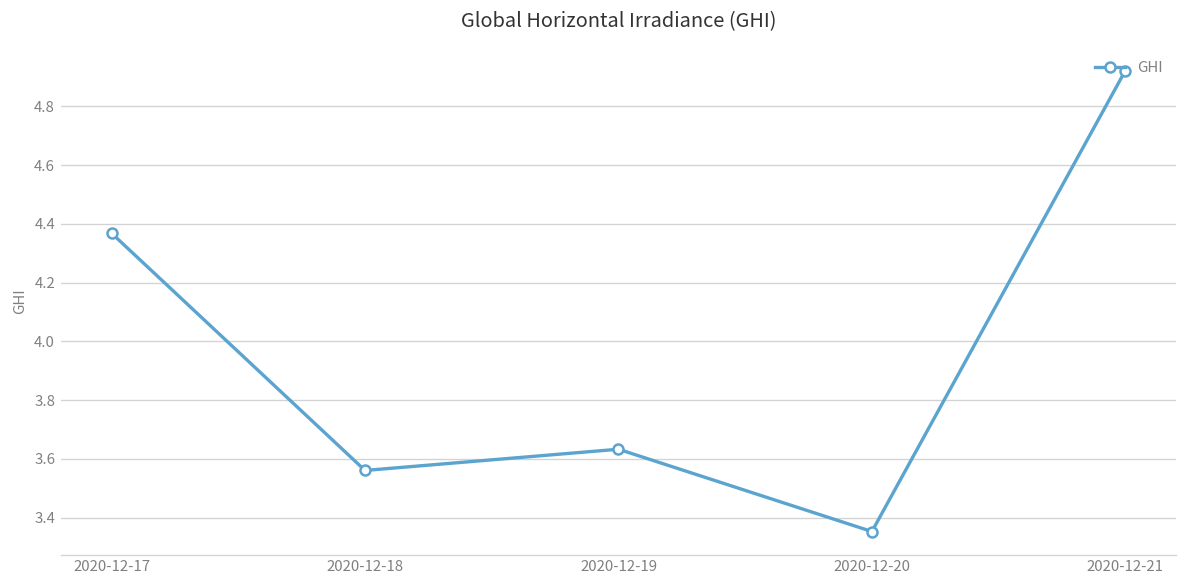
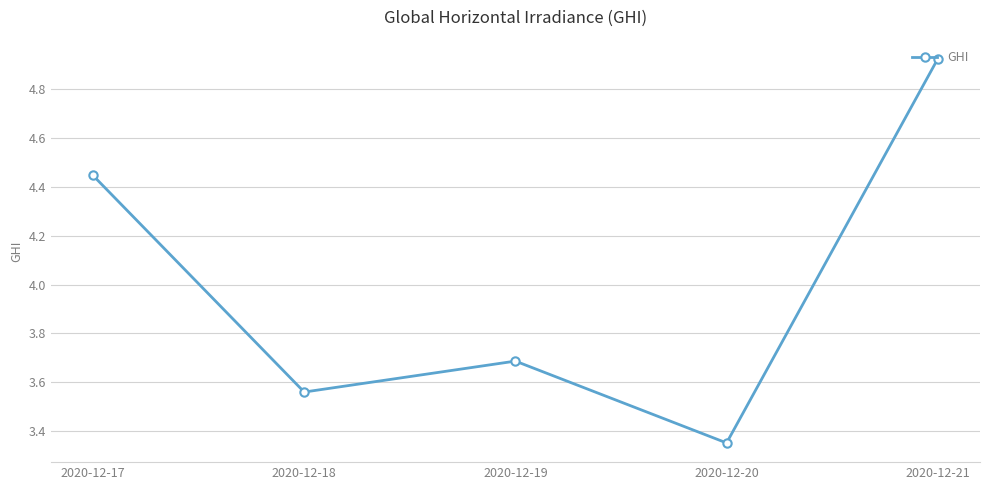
  {
-   "2020-12-17": 4.37,
+   "2020-12-17": 4.45,
    "2020-12-18": 3.56,
-   "2020-12-19": 3.63,
+   "2020-12-19": 3.69,
    "2020-12-20": 3.35,
    "2020-12-21": 4.92
  }
